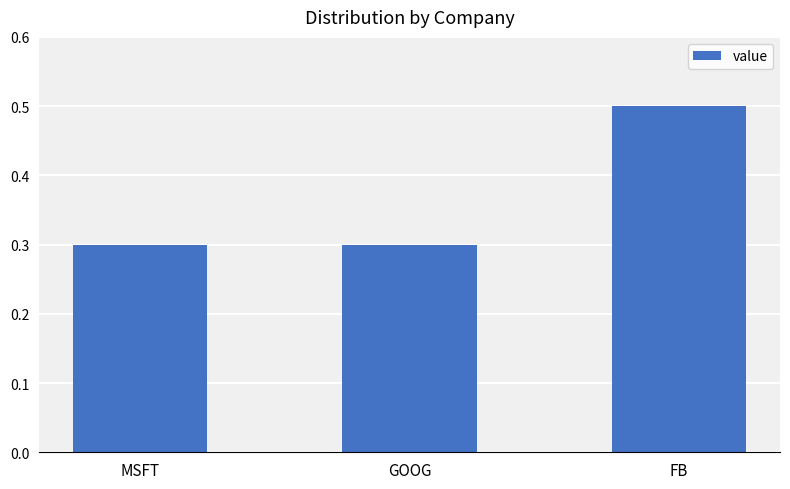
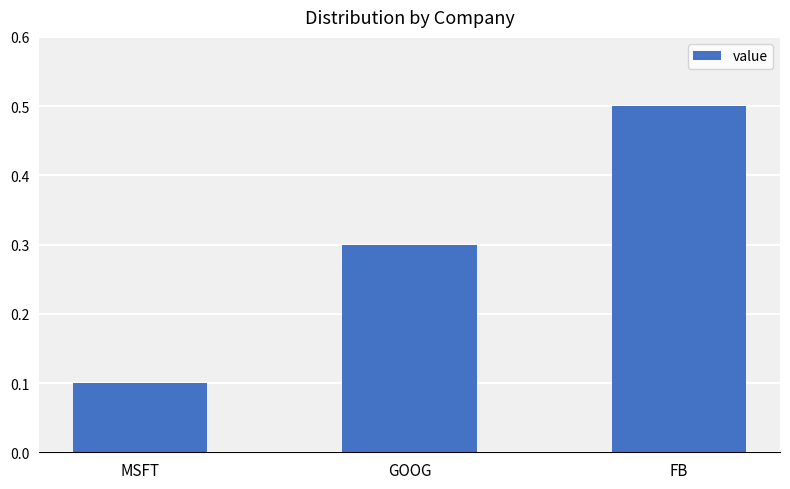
  {
-   "MSFT": 0.3,
+   "MSFT": 0.1,
    "GOOG": 0.3,
    "FB": 0.5
  }
